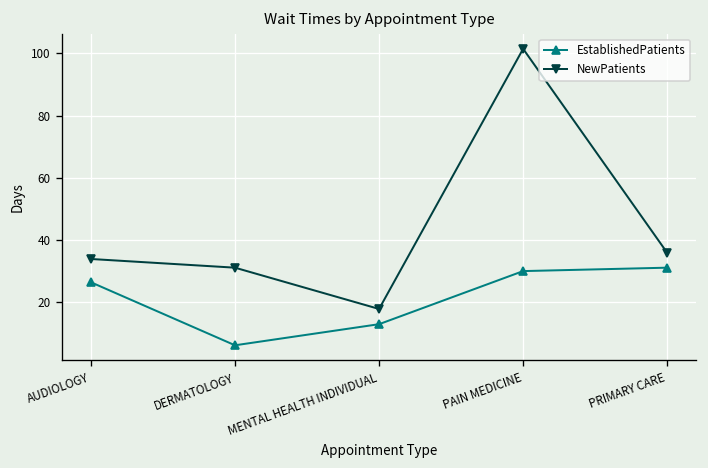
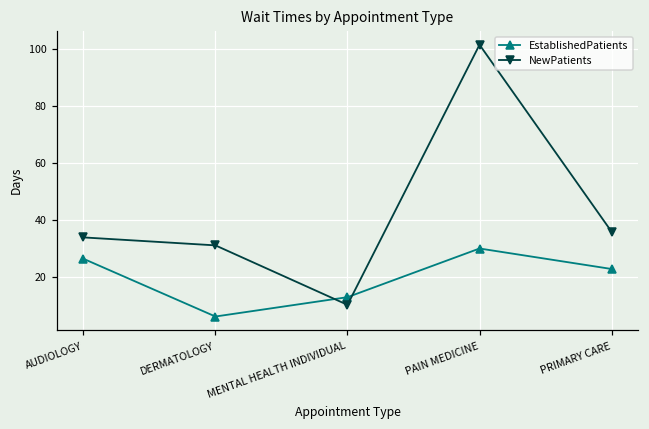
  {
    "EstablishedPatients": {
      "AUDIOLOGY": 26,
      "DERMATOLOGY": 6,
      "MENTAL HEALTH INDIVIDUAL": 13,
      "PAIN MEDICINE": 30,
-     "PRIMARY CARE": 31
+     "PRIMARY CARE": 23
    },
    "NewPatients": {
      "AUDIOLOGY": 34,
      "DERMATOLOGY": 31,
-     "MENTAL HEALTH INDIVIDUAL": 18,
+     "MENTAL HEALTH INDIVIDUAL": 10,
      "PAIN MEDICINE": 102,
      "PRIMARY CARE": 36
    }
  }
